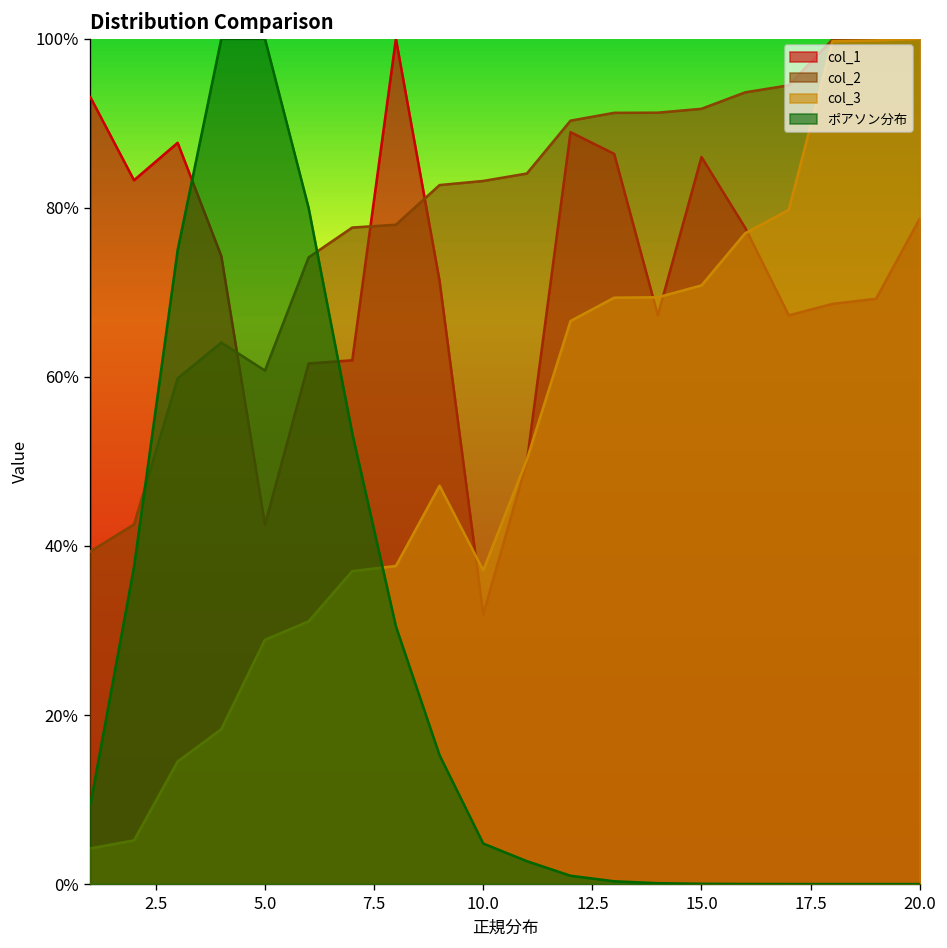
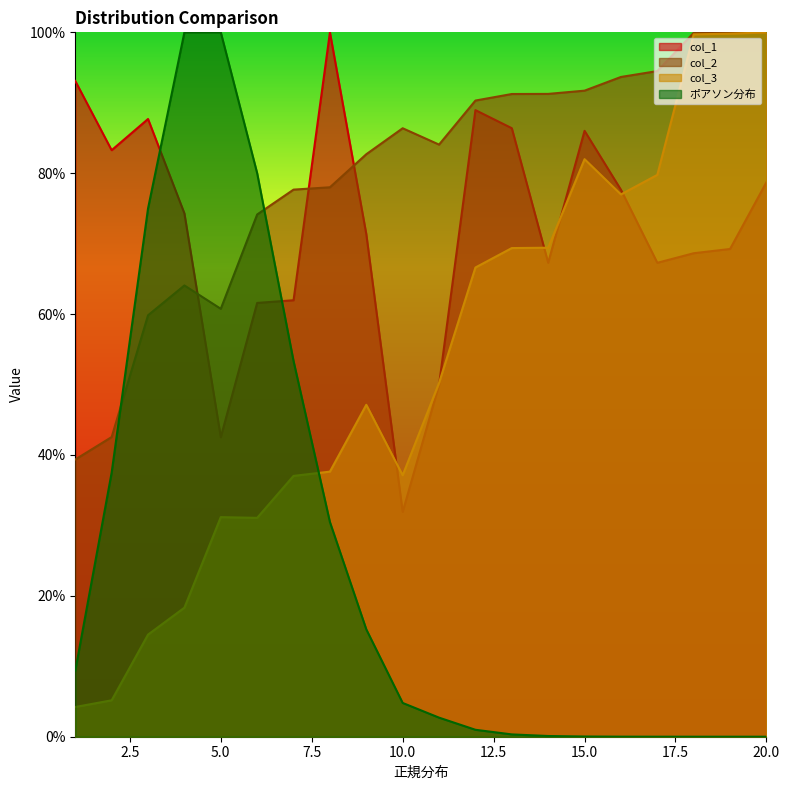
  {
    "col_1": {
      "5.0": "43%",
      "10.0": "32%",
      "15.0": "86%",
      "20.0": "79%"
    },
    "col_2": {
      "5.0": "61%",
-     "10.0": "83%",
+     "10.0": "86%",
      "15.0": "92%"
    },
    "col_3": {
-     "5.0": "29%",
+     "5.0": "31%",
      "10.0": "37%",
-     "15.0": "71%"
+     "15.0": "82%"
    },
    "ポアソン分布": {
      "5.0": "100%",
      "10.0": "5%",
      "15.0": "0%",
      "20.0": "0%"
    }
  }
